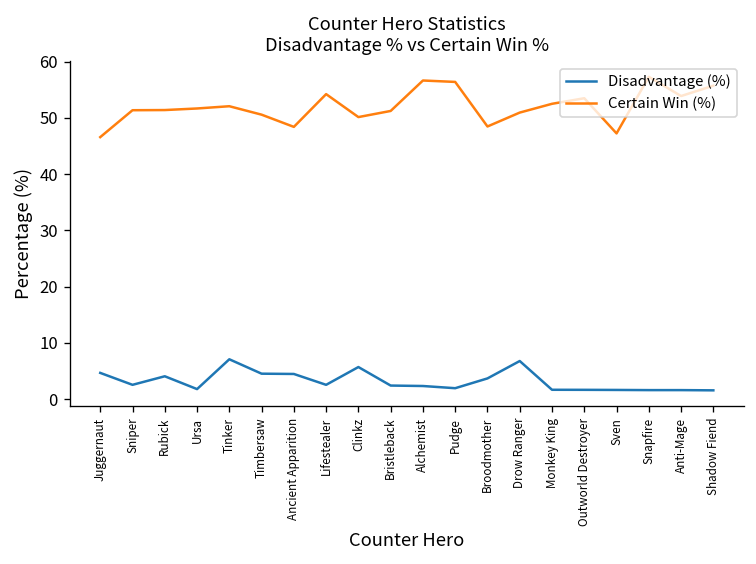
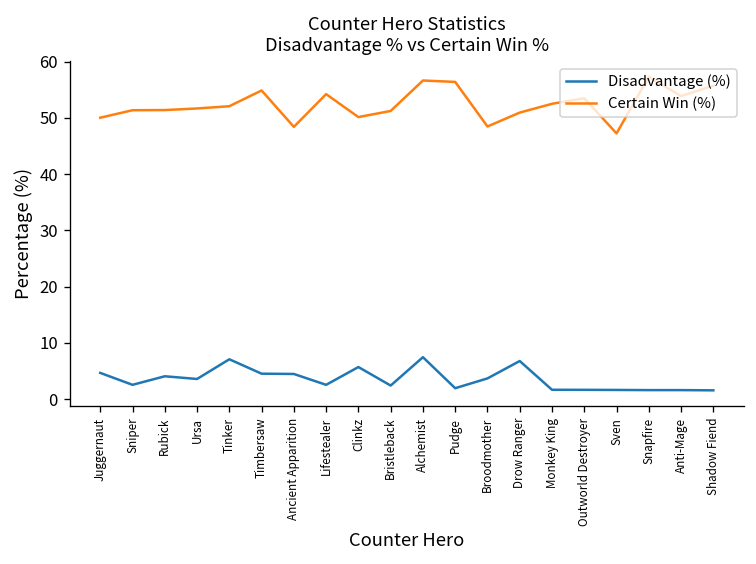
  {
    "Disadvantage (%)": {
      "Juggernaut": 5,
      "Sniper": 3,
      "Rubick": 4,
-     "Ursa": 2,
+     "Ursa": 4,
      "Tinker": 7,
      "Timbersaw": 5,
      "Ancient Apparition": 4,
      "Lifestealer": 3,
      "Clinkz": 6,
      "Bristleback": 2,
-     "Alchemist": 2,
+     "Alchemist": 7,
      "Pudge": 2,
      "Broodmother": 4,
      "Drow Ranger": 7,
      "Monkey King": 2,
      "Outworld Destroyer": 2,
      "Sven": 2,
      "Snapfire": 2,
      "Anti-Mage": 2,
      "Shadow Fiend": 2
    },
    "Certain Win (%)": {
-     "Juggernaut": 47,
+     "Juggernaut": 50,
      "Sniper": 51,
      "Rubick": 51,
      "Ursa": 52,
      "Tinker": 52,
-     "Timbersaw": 51,
+     "Timbersaw": 55,
      "Ancient Apparition": 48,
      "Lifestealer": 54,
      "Clinkz": 50,
      "Bristleback": 51,
      "Alchemist": 57,
      "Pudge": 56,
      "Broodmother": 48,
      "Drow Ranger": 51,
      "Monkey King": 53,
      "Sven": 47
    }
  }
